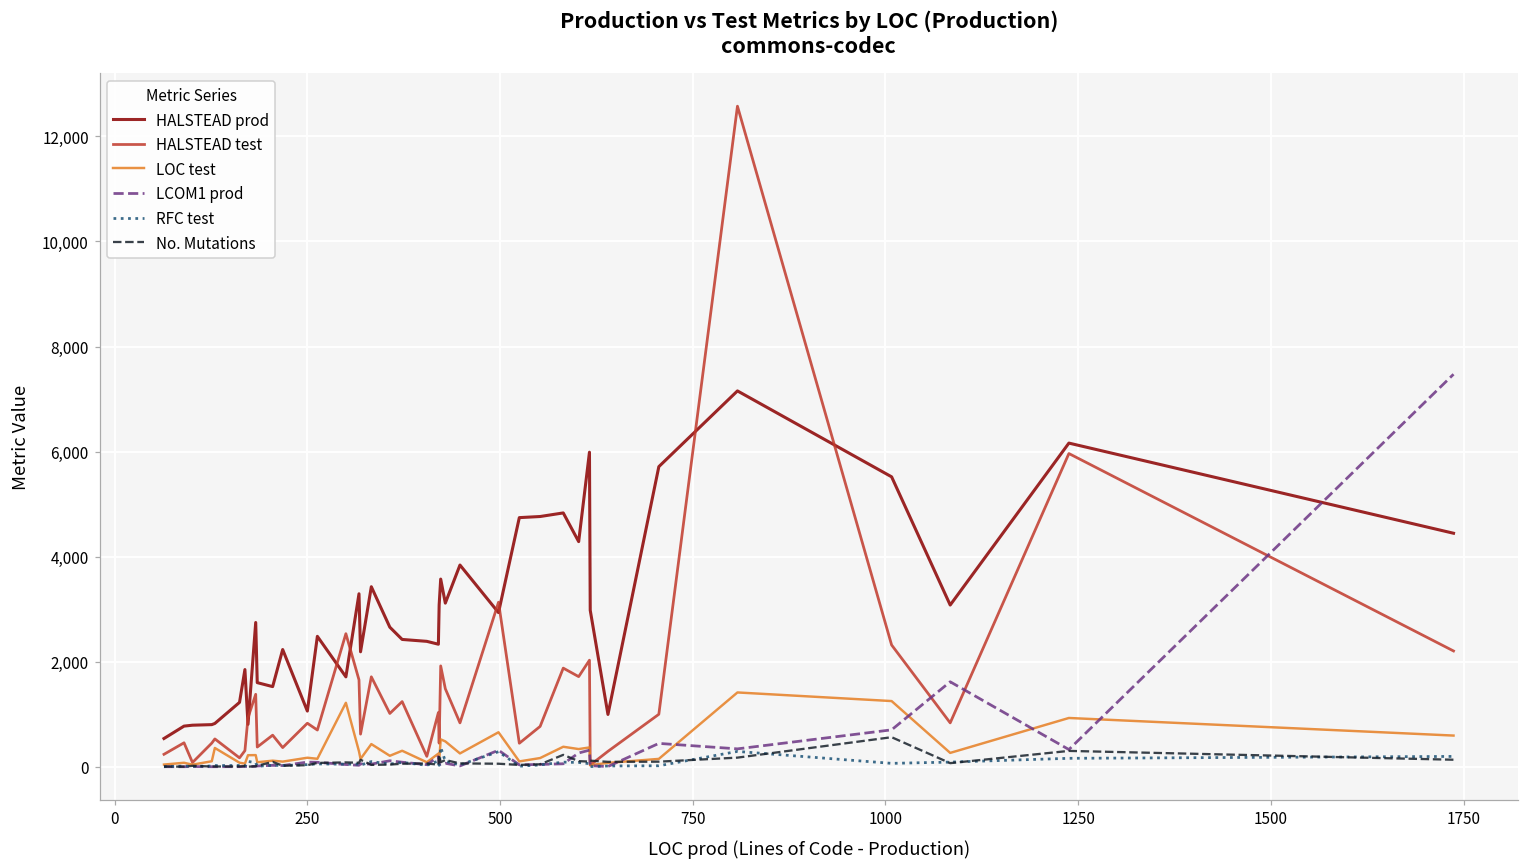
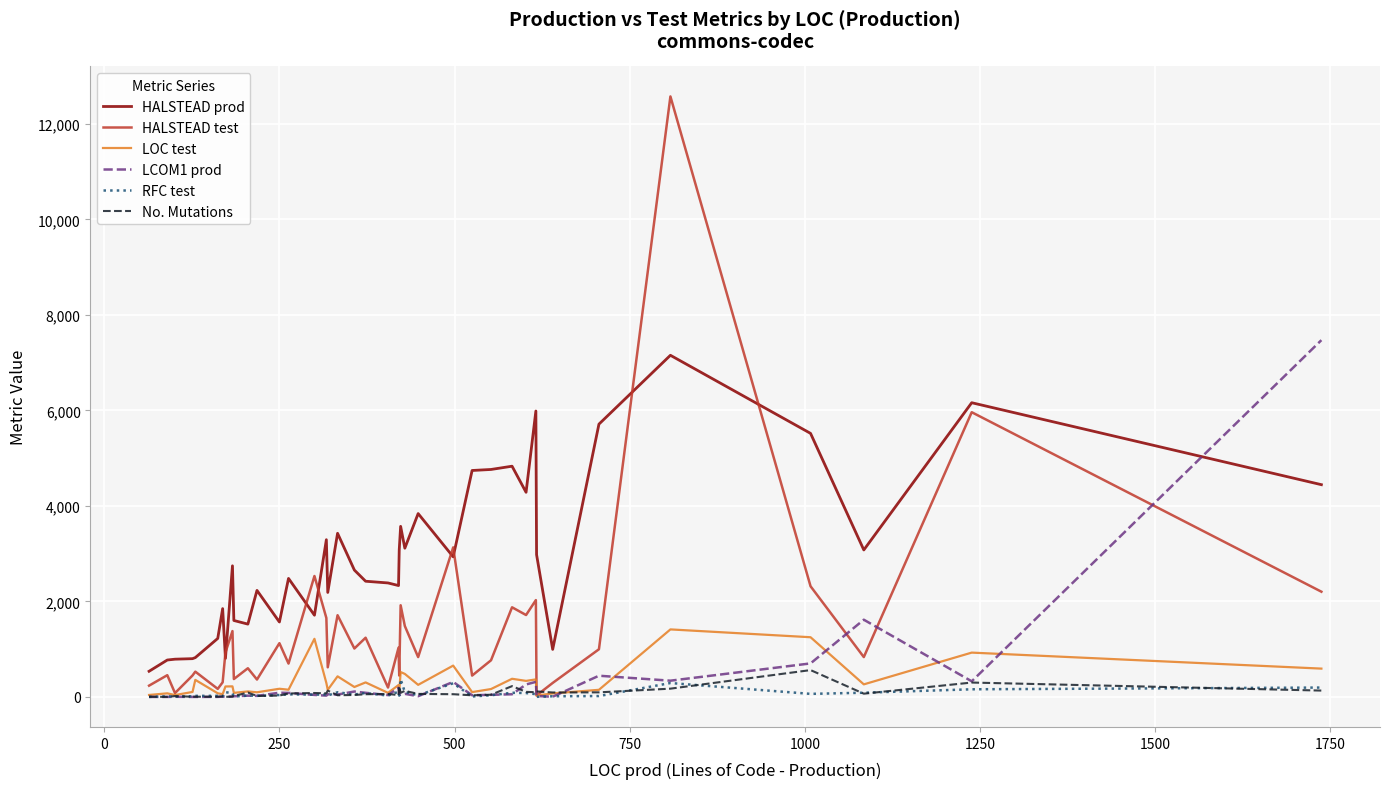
  {
    "HALSTEAD prod": {
-     "250": "1,100"
+     "250": "1,600"
    },
    "HALSTEAD test": {
-     "250": "800"
+     "250": "1,100"
    },
    "LOC test": {
      "250": "200"
    }
  }
